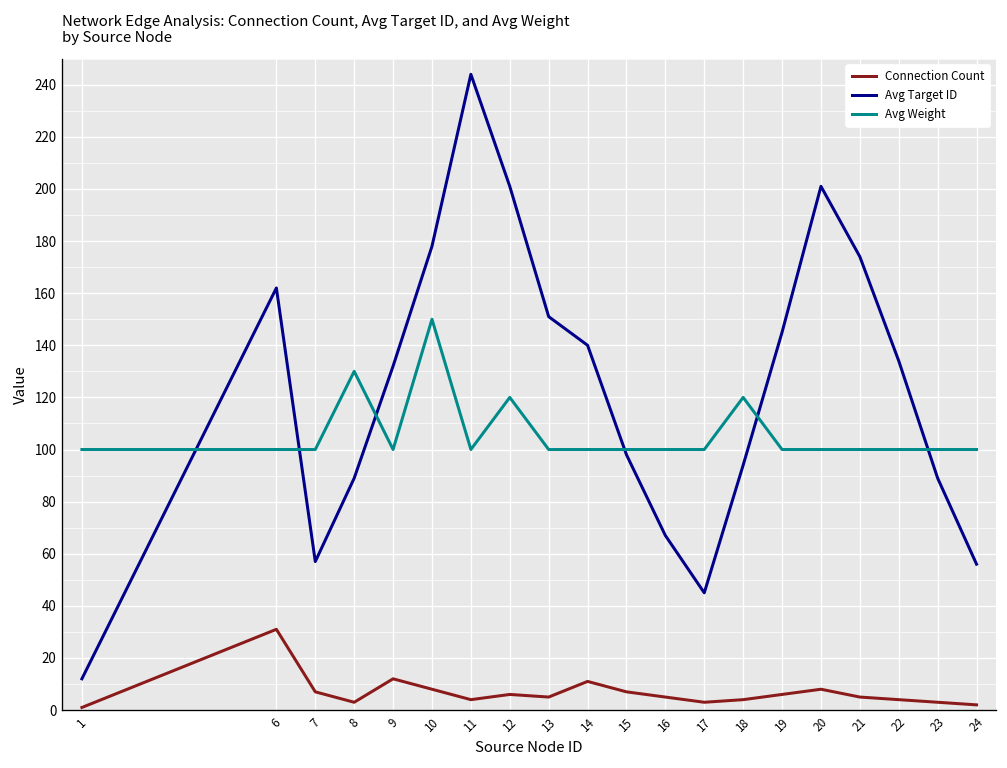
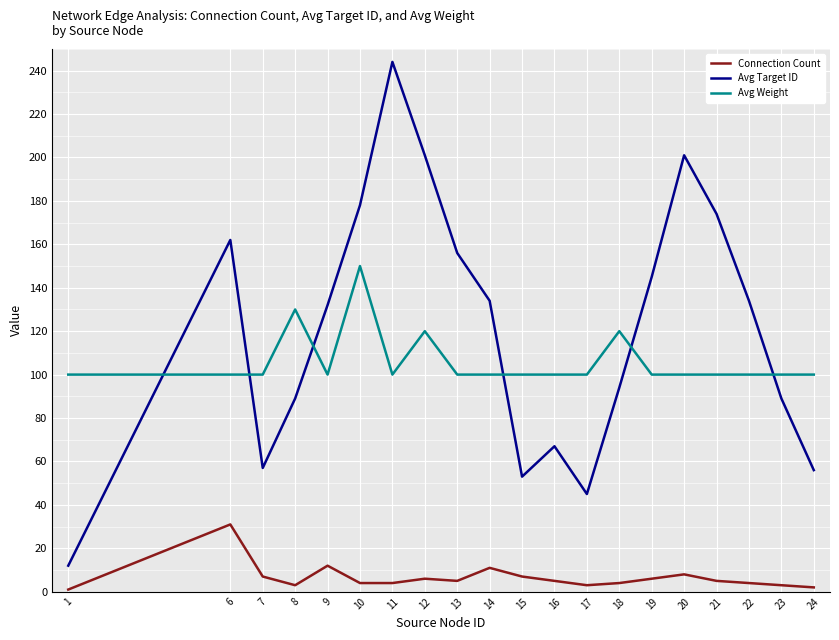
  {
    "Connection Count": {
      "1": 1,
      "6": 31,
      "7": 7,
      "8": 3,
      "9": 12,
-     "10": 8,
+     "10": 4,
      "11": 4,
      "12": 6,
      "13": 5,
      "14": 11,
      "15": 7,
      "16": 5,
      "17": 3,
      "18": 4,
      "19": 6,
      "20": 8,
      "21": 5,
      "22": 4,
      "23": 3,
      "24": 2
    },
    "Avg Target ID": {
      "1": 12,
      "6": 162,
      "7": 57,
      "8": 89,
      "9": 132,
      "10": 178,
      "11": 244,
      "12": 201,
-     "13": 151,
-     "14": 140,
-     "15": 98,
+     "13": 156,
+     "14": 134,
+     "15": 53,
      "16": 67,
      "17": 45,
      "18": 94,
      "19": 145,
      "20": 201,
      "21": 174,
      "22": 134,
      "23": 89,
      "24": 56
    }
  }
